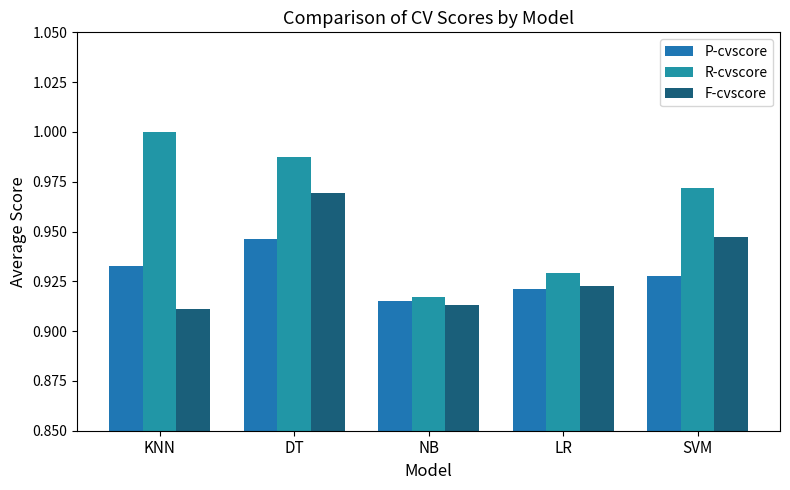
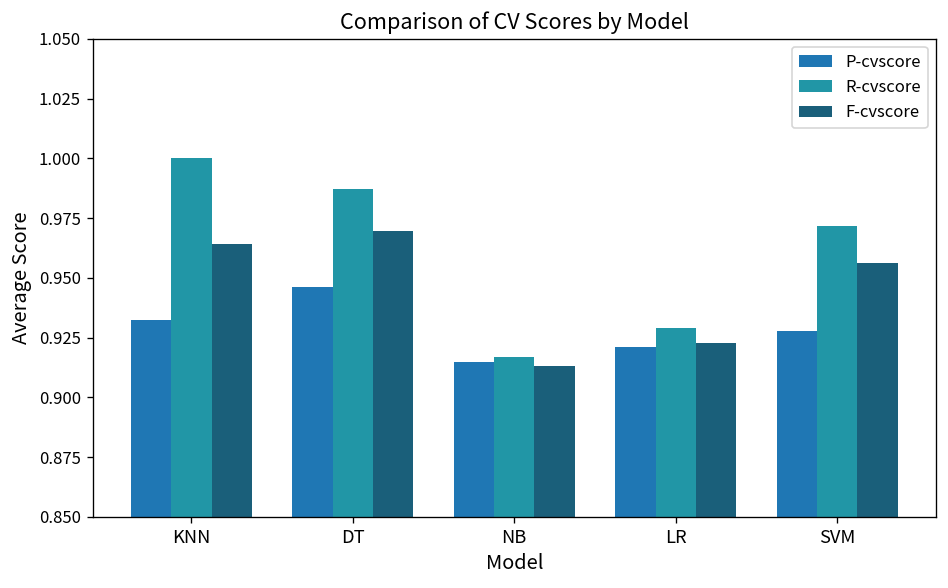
  {
    "F-cvscore": {
-     "KNN": 0.911,
+     "KNN": 0.964,
      "DT": 0.969,
      "NB": 0.913,
      "LR": 0.923,
-     "SVM": 0.947
+     "SVM": 0.956
    }
  }
